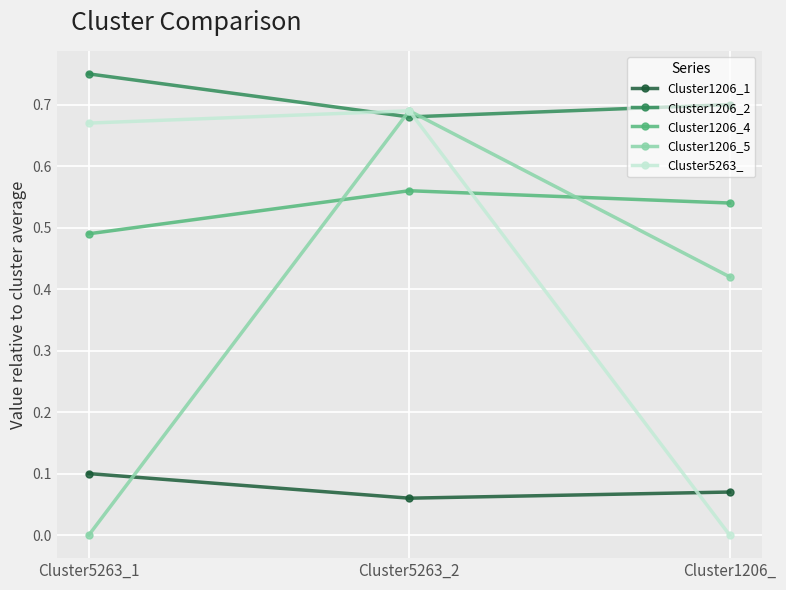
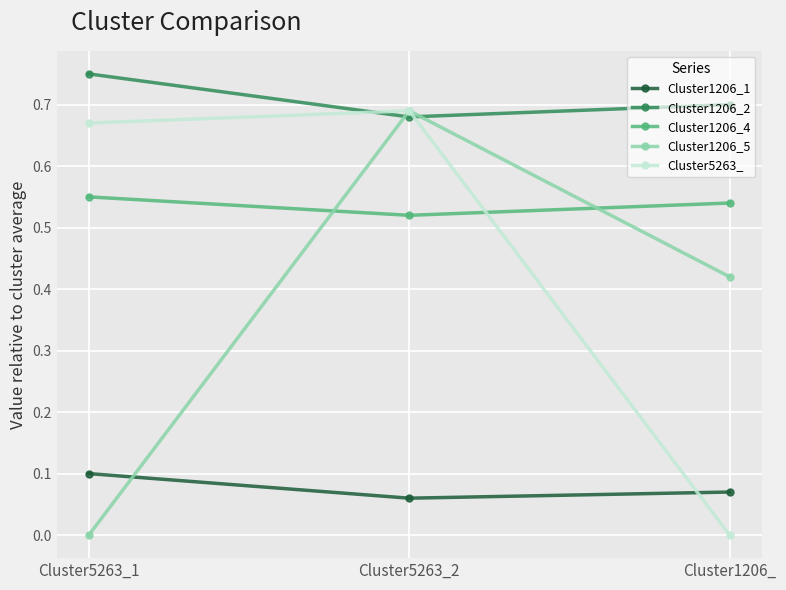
  {
    "Cluster1206_4": {
-     "Cluster5263_1": 0.49,
-     "Cluster5263_2": 0.56,
+     "Cluster5263_1": 0.55,
+     "Cluster5263_2": 0.52,
      "Cluster1206_": 0.54
    },
    "Cluster1206_5": {
      "Cluster5263_1": 0.00,
      "Cluster1206_": 0.42
    },
    "Cluster5263_": {
      "Cluster5263_1": 0.67,
      "Cluster1206_": 0.00
    }
  }
